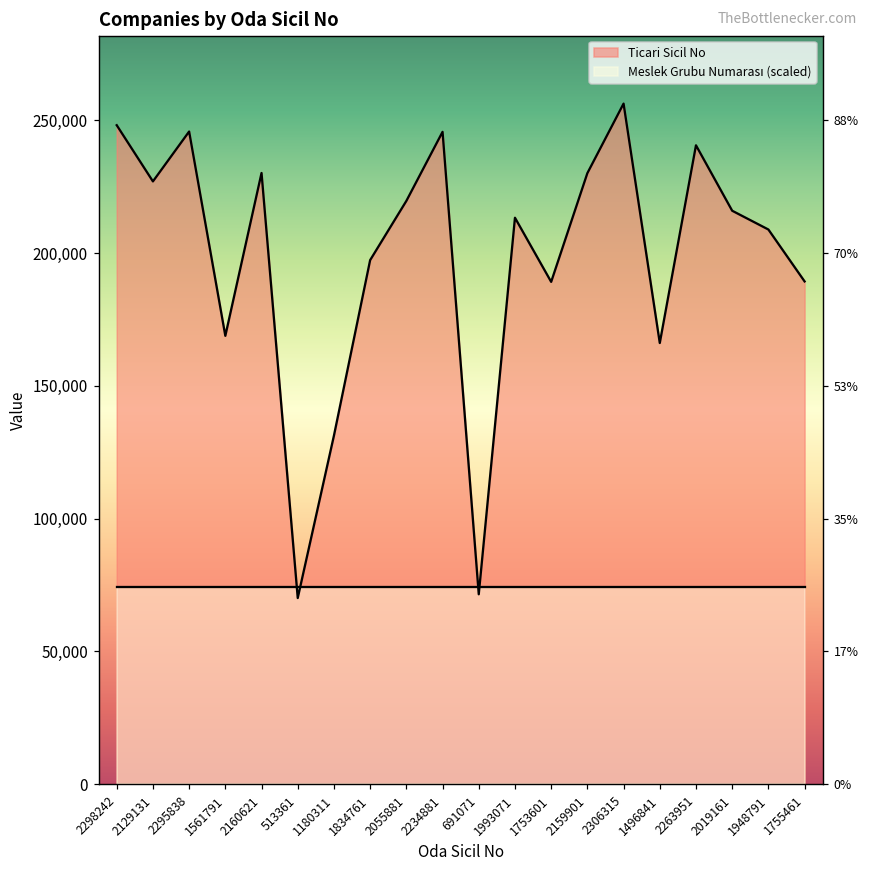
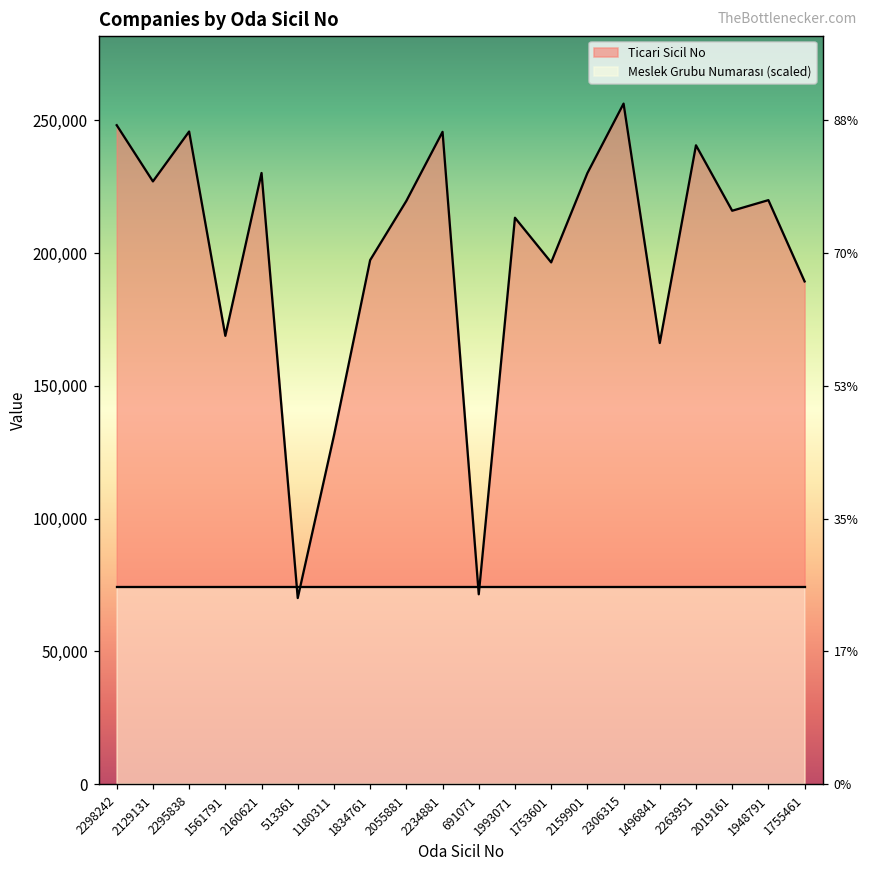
  {
    "Ticari Sicil No": {
      "2298242": "248,000",
      "2129131": "227,000",
      "2295838": "246,000",
      "1561791": "169,000",
      "2160621": "230,000",
      "513361": "70,000",
      "1180311": "131,000",
      "1834761": "197,000",
      "2055881": "220,000",
      "2234881": "246,000",
      "691071": "71,000",
      "1993071": "213,000",
-     "1753601": "189,000",
+     "1753601": "196,000",
      "2159901": "230,000",
      "2306315": "256,000",
      "1496841": "166,000",
      "2263951": "241,000",
      "2019161": "216,000",
-     "1948791": "209,000",
+     "1948791": "220,000",
      "1755461": "189,000"
    },
    "Meslek Grubu Numarası (scaled)": {
      "2298242": "74,000",
      "2129131": "74,000",
      "2295838": "74,000",
      "1561791": "74,000",
      "2160621": "74,000",
      "513361": "74,000",
      "1180311": "74,000",
      "1834761": "74,000",
      "2055881": "74,000",
      "2234881": "74,000",
      "691071": "74,000",
      "1993071": "74,000",
      "1753601": "74,000",
      "2159901": "74,000",
      "2306315": "74,000",
      "1496841": "74,000",
      "2263951": "74,000",
      "2019161": "74,000",
      "1948791": "74,000",
      "1755461": "74,000"
    }
  }
